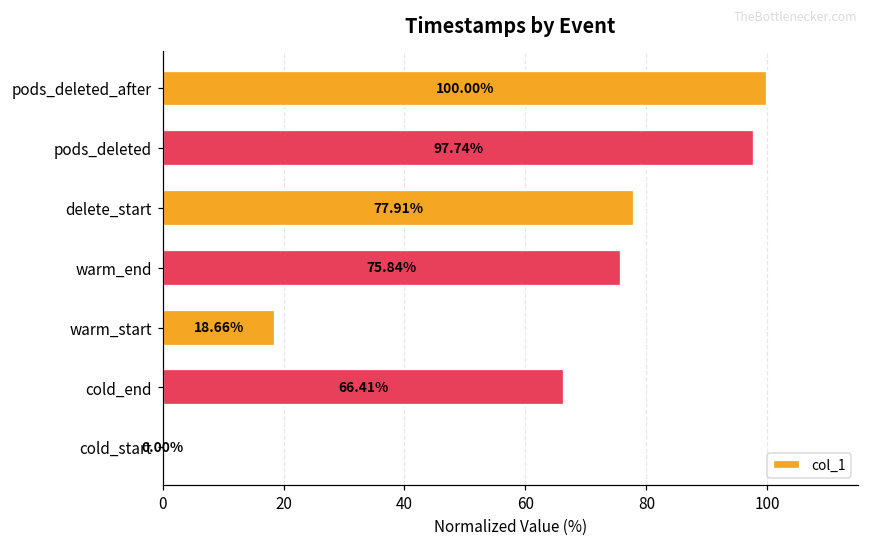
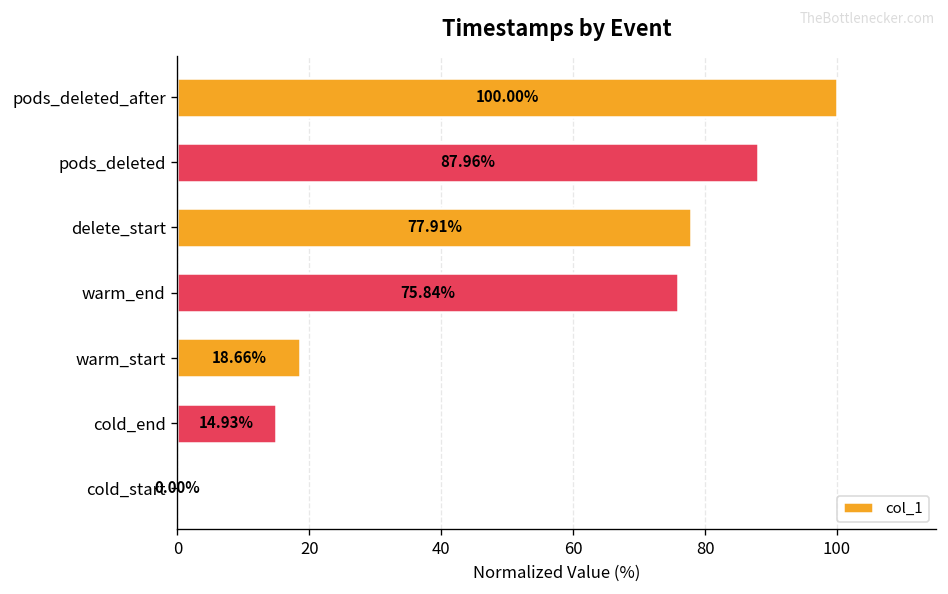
  {
    "pods_deleted_after": "100.00%",
-   "pods_deleted": "97.74%",
+   "pods_deleted": "87.96%",
    "delete_start": "77.91%",
    "warm_end": "75.84%",
    "warm_start": "18.66%",
-   "cold_end": "66.41%",
+   "cold_end": "14.93%",
    "cold_start": "0.00%"
  }
